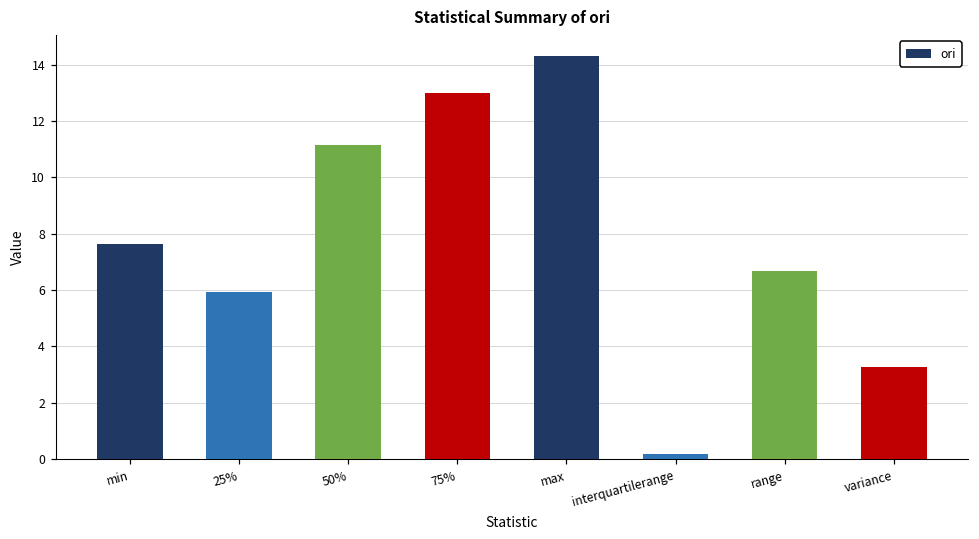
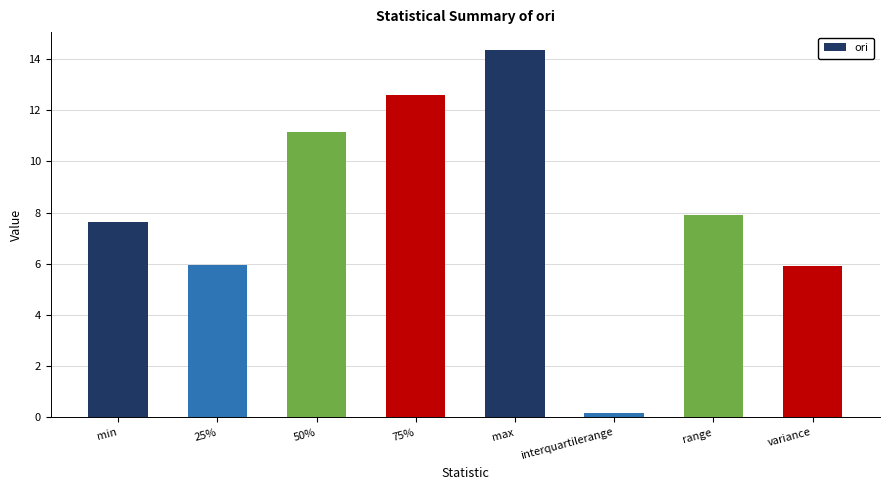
  {
    "min": 7.6,
    "25%": 5.9,
    "50%": 11.1,
-   "75%": 13.0,
+   "75%": 12.6,
    "max": 14.3,
    "interquartilerange": 0.2,
-   "range": 6.7,
-   "variance": 3.3
+   "range": 7.9,
+   "variance": 5.9
  }
